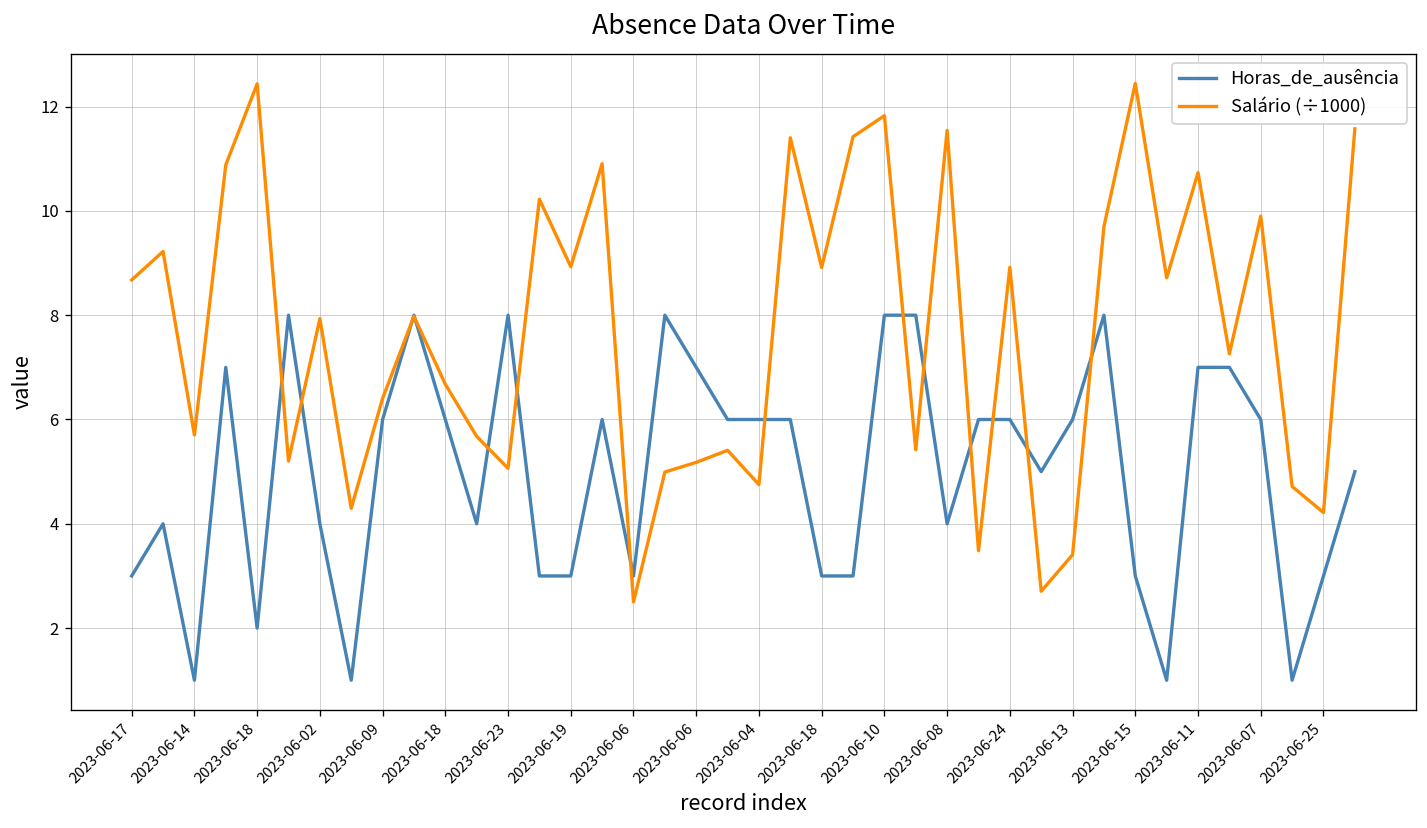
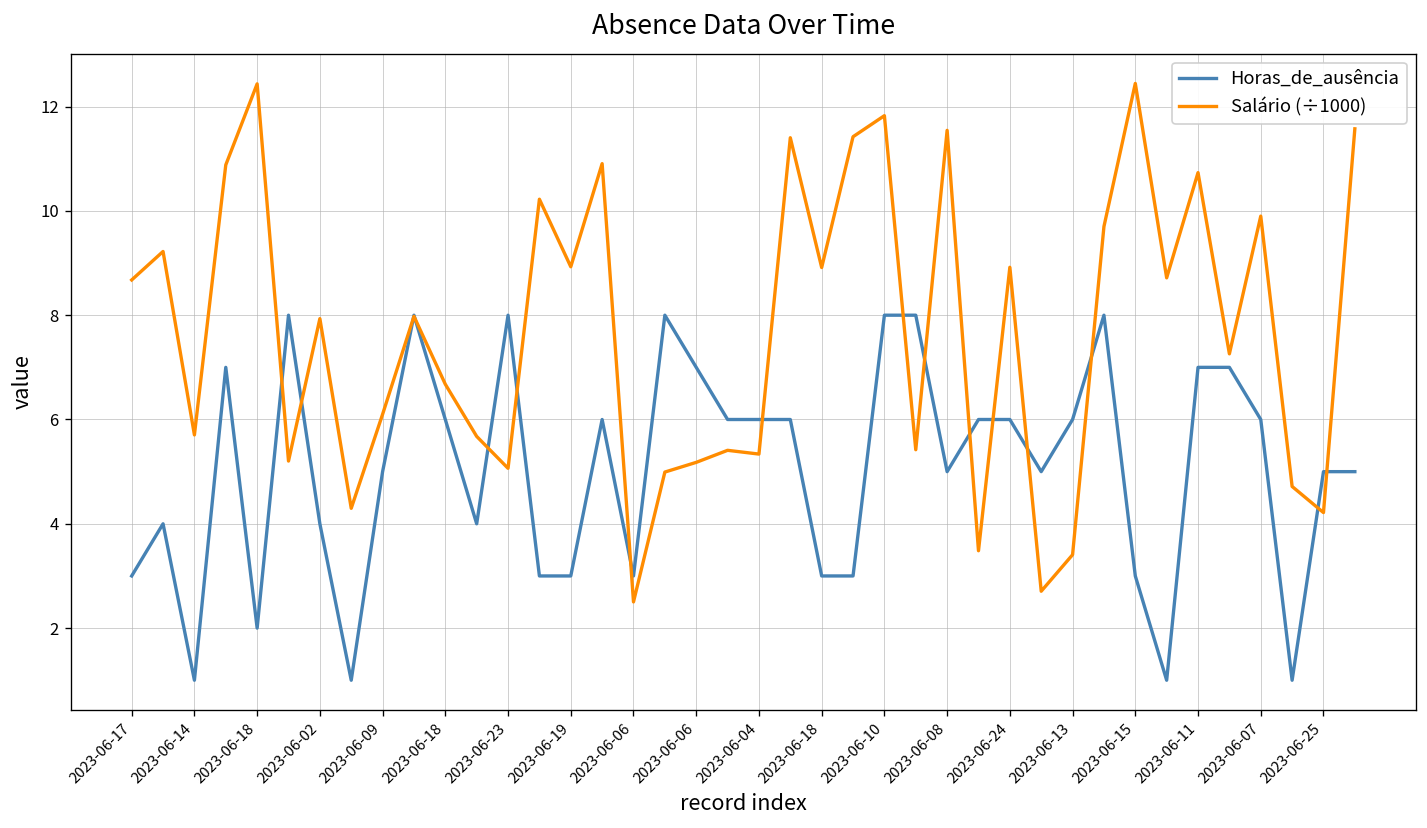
  {
    "Horas_de_ausência": {
      "2023-06-14": 1,
-     "2023-06-09": 6,
+     "2023-06-09": 5,
      "2023-06-19": 3,
      "2023-06-04": 6,
-     "2023-06-08": 4,
+     "2023-06-08": 5,
      "2023-06-15": 3,
      "2023-06-07": 6,
-     "2023-06-25": 3
+     "2023-06-25": 5
    },
    "Salário (÷1000)": {
      "2023-06-14": 5.7,
-     "2023-06-09": 6.4,
+     "2023-06-09": 6.1,
      "2023-06-19": 8.9,
-     "2023-06-04": 4.8,
+     "2023-06-04": 5.3,
      "2023-06-08": 11.5,
      "2023-06-15": 12.4,
      "2023-06-07": 9.9,
      "2023-06-25": 4.2
    }
  }
